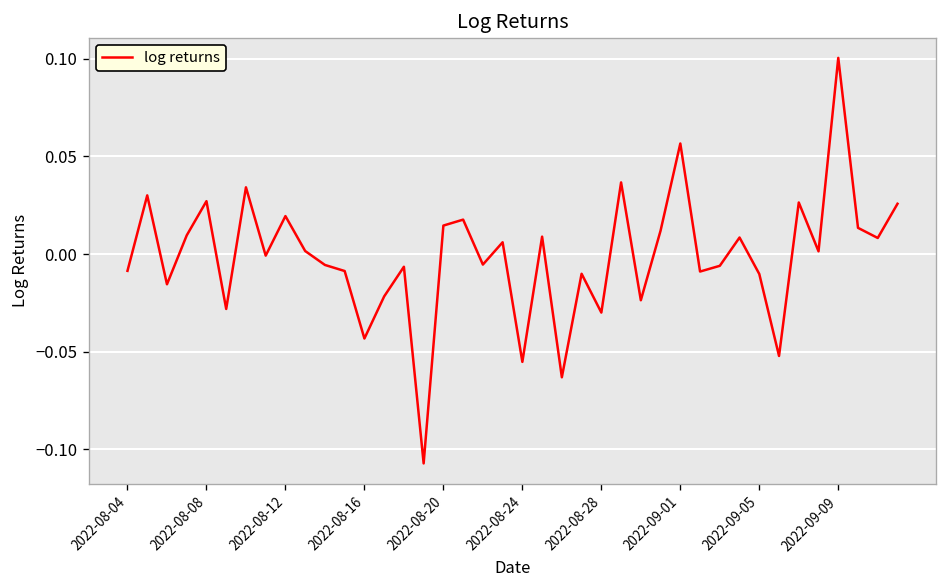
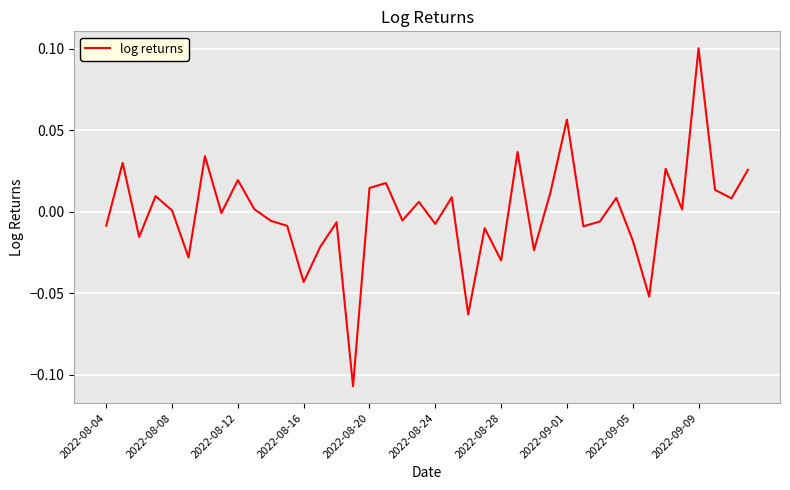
  {
    "2022-08-04": -0.009,
-   "2022-08-08": 0.027,
+   "2022-08-08": 0.001,
    "2022-08-12": 0.019,
    "2022-08-16": -0.043,
    "2022-08-20": 0.015,
-   "2022-08-24": -0.055,
+   "2022-08-24": -0.008,
    "2022-08-28": -0.030,
    "2022-09-01": 0.057,
-   "2022-09-05": -0.010,
+   "2022-09-05": -0.018,
    "2022-09-09": 0.100
  }
